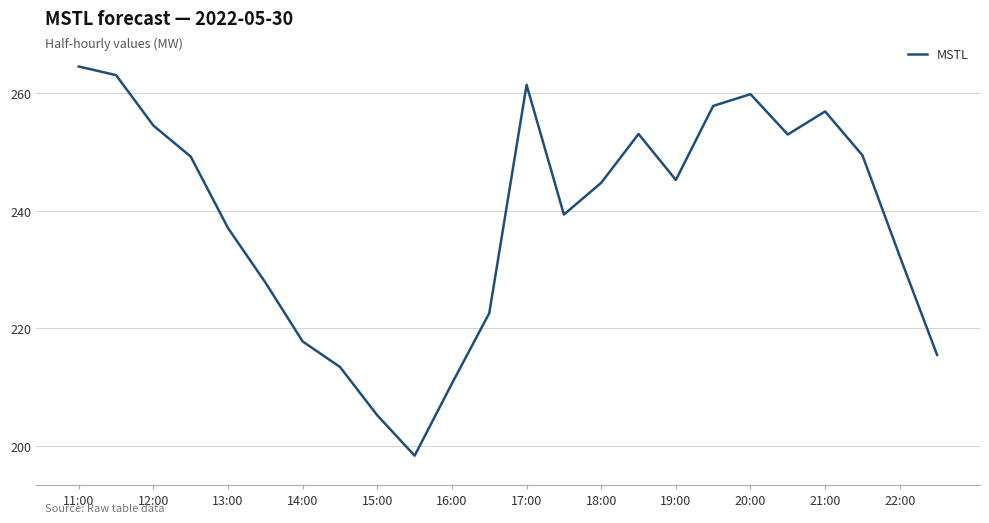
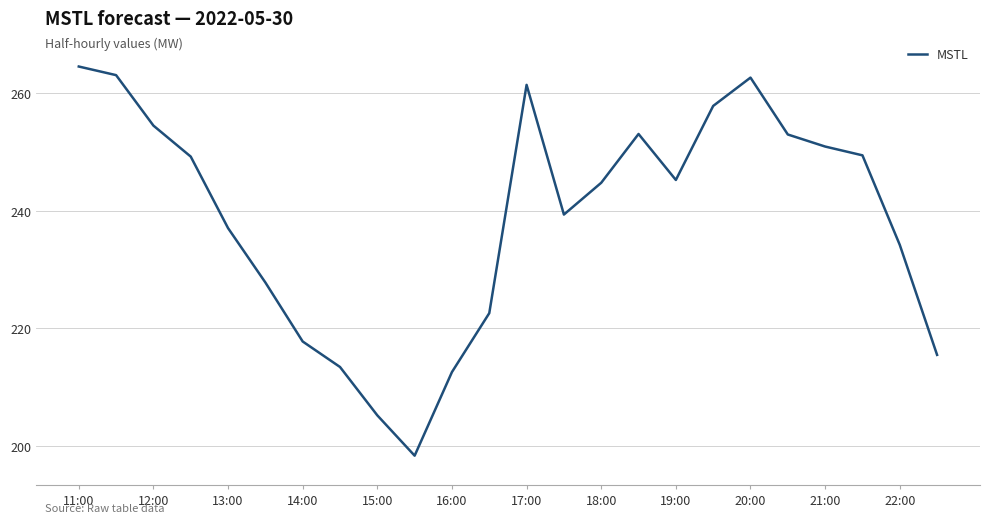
  {
    "11:00": 265,
    "12:00": 254,
    "13:00": 237,
    "14:00": 218,
    "15:00": 205,
-   "16:00": 211,
+   "16:00": 213,
    "17:00": 261,
    "18:00": 245,
    "19:00": 245,
-   "20:00": 260,
-   "21:00": 257,
-   "22:00": 232
+   "20:00": 263,
+   "21:00": 251,
+   "22:00": 234
  }
